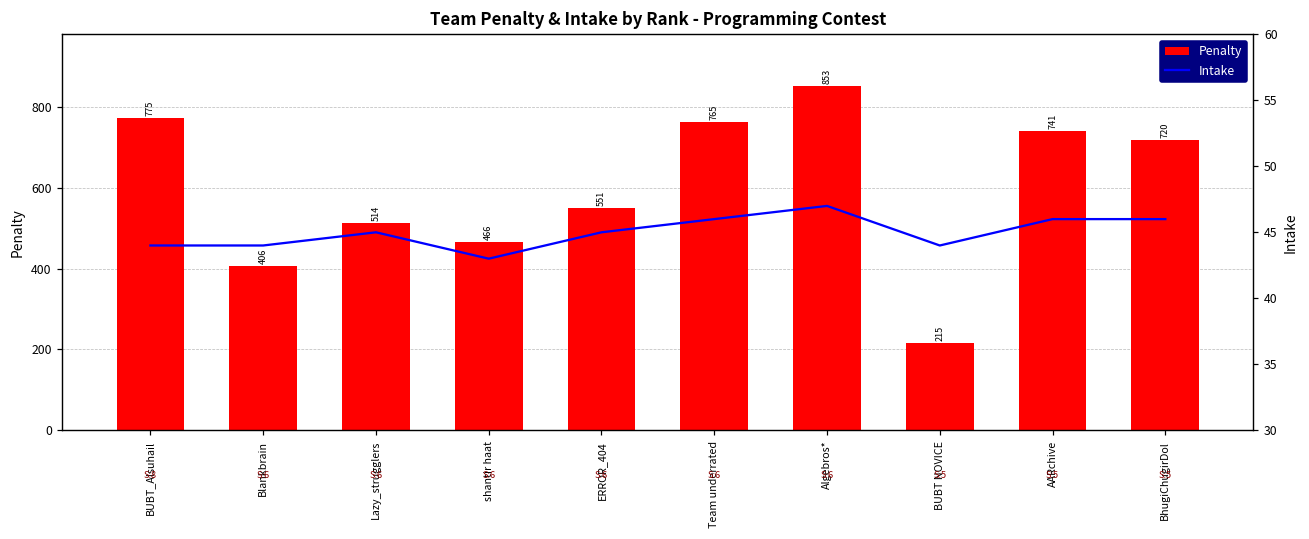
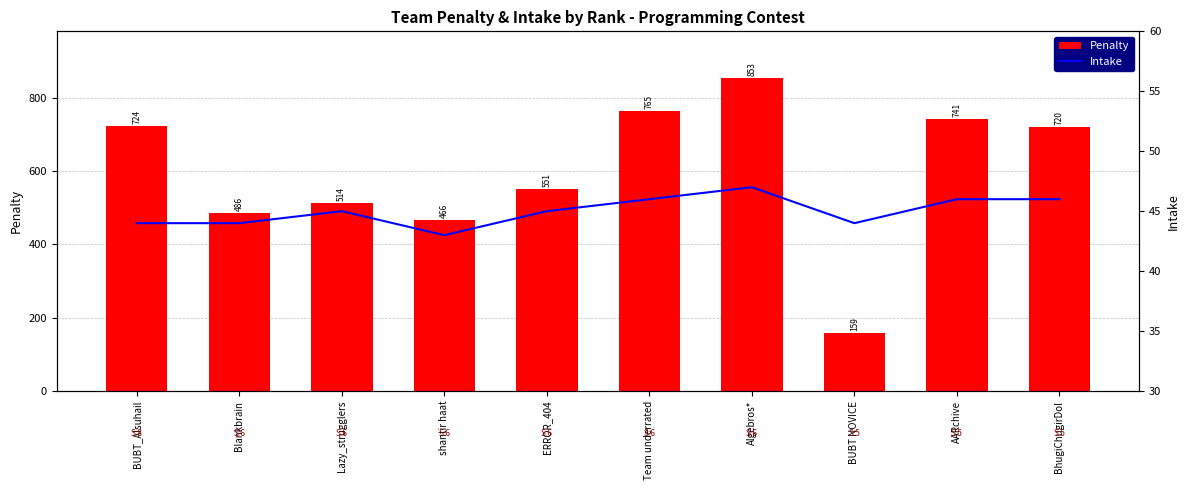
  {
    "Penalty": {
-     "BUBT_Alsuhail": 775,
-     "Blankbrain": 406,
+     "BUBT_Alsuhail": 724,
+     "Blankbrain": 486,
      "Lazy_strugglers": 514,
      "shantir haat": 466,
      "ERROR_404": 551,
      "Team underrated": 765,
      "Algebros*": 853,
-     "BUBT NOVICE": 215,
+     "BUBT NOVICE": 159,
      "AARchive": 741,
      "BhugiChugirDol": 720
    }
  }
